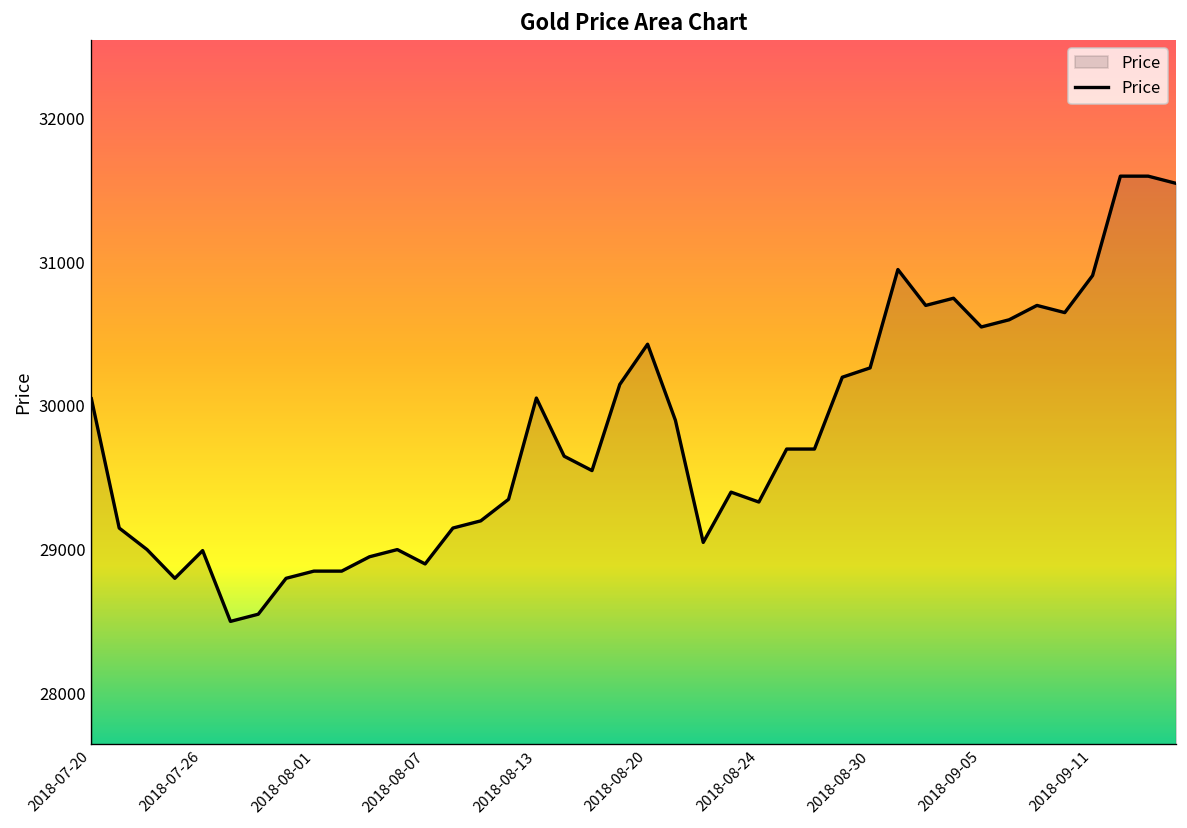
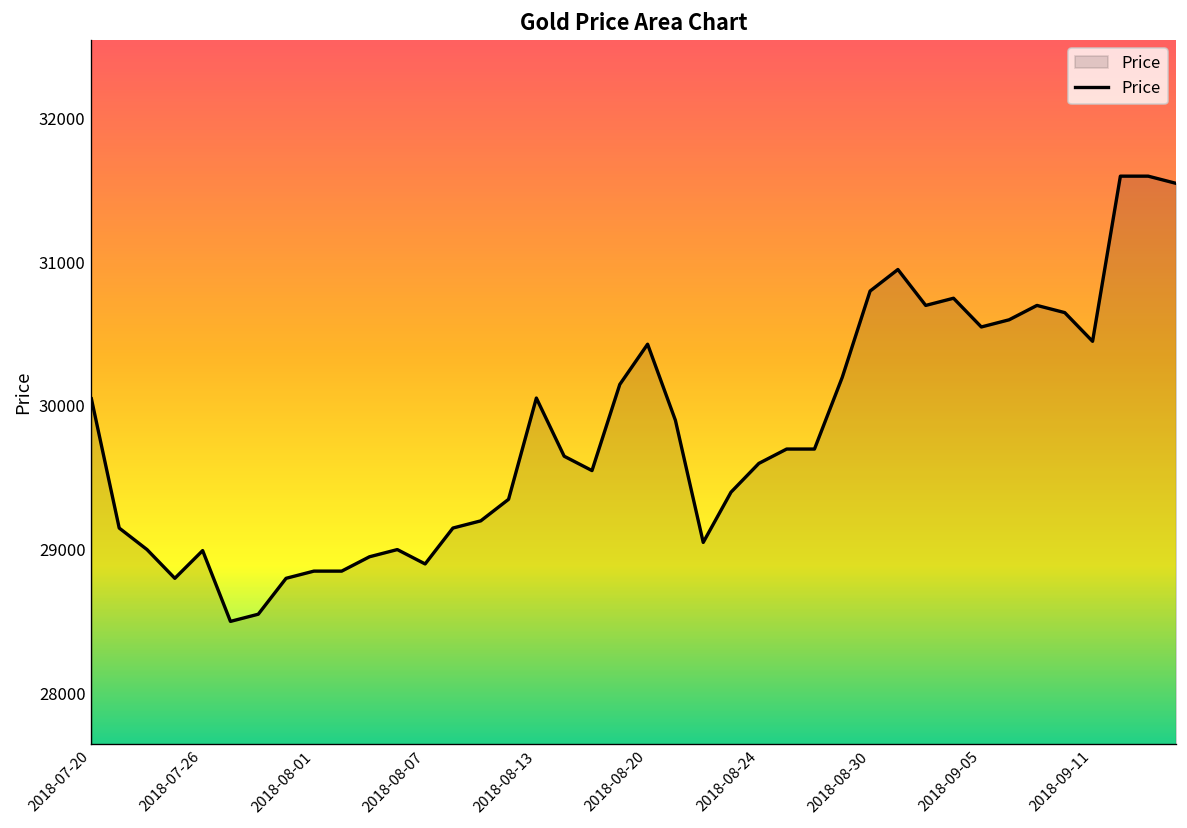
  {
    "2018-07-20": 30050,
    "2018-07-26": 28990,
    "2018-08-01": 28850,
    "2018-08-07": 28900,
    "2018-08-13": 30060,
    "2018-08-20": 30430,
-   "2018-08-24": 29330,
-   "2018-08-30": 30270,
+   "2018-08-24": 29600,
+   "2018-08-30": 30800,
    "2018-09-05": 30550,
-   "2018-09-11": 30910
+   "2018-09-11": 30450
  }
